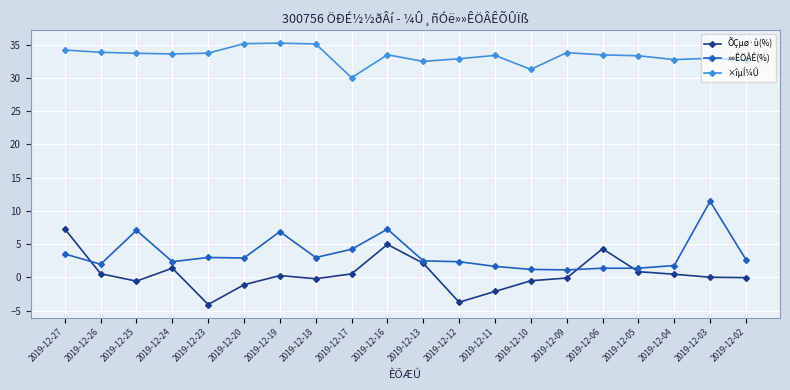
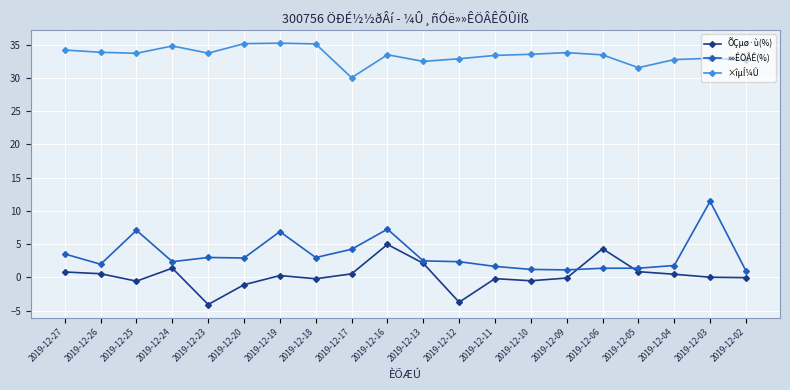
  {
    "ÕÇµø·ù(%)": {
-     "2019-12-27": 7,
+     "2019-12-27": 1,
      "2019-12-26": 1,
      "2019-12-25": -1,
      "2019-12-24": 1,
      "2019-12-23": -4,
      "2019-12-20": -1,
      "2019-12-19": 0,
      "2019-12-18": 0,
      "2019-12-17": 1,
      "2019-12-16": 5,
      "2019-12-12": -4,
-     "2019-12-11": -2,
+     "2019-12-11": 0,
      "2019-12-10": -1,
      "2019-12-09": 0,
      "2019-12-06": 4,
      "2019-12-05": 1,
      "2019-12-04": 0,
      "2019-12-03": 0,
      "2019-12-02": 0
    },
    "»»ÊÖÂÊ(%)": {
      "2019-12-27": 4,
      "2019-12-26": 2,
      "2019-12-25": 7,
      "2019-12-24": 2,
      "2019-12-23": 3,
      "2019-12-20": 3,
      "2019-12-19": 7,
      "2019-12-18": 3,
      "2019-12-17": 4,
      "2019-12-16": 7,
      "2019-12-12": 2,
      "2019-12-11": 2,
      "2019-12-10": 1,
      "2019-12-09": 1,
      "2019-12-06": 1,
      "2019-12-05": 1,
      "2019-12-04": 2,
      "2019-12-03": 11,
-     "2019-12-02": 3
+     "2019-12-02": 1
    },
    "×îµÍ¼Û": {
      "2019-12-27": 34,
      "2019-12-26": 34,
      "2019-12-25": 34,
-     "2019-12-24": 34,
+     "2019-12-24": 35,
      "2019-12-23": 34,
      "2019-12-20": 35,
      "2019-12-19": 35,
      "2019-12-18": 35,
      "2019-12-17": 30,
      "2019-12-16": 33,
      "2019-12-13": 32,
      "2019-12-12": 33,
      "2019-12-11": 33,
-     "2019-12-10": 31,
+     "2019-12-10": 34,
      "2019-12-09": 34,
      "2019-12-06": 33,
-     "2019-12-05": 33,
+     "2019-12-05": 32,
      "2019-12-04": 33
    }
  }
